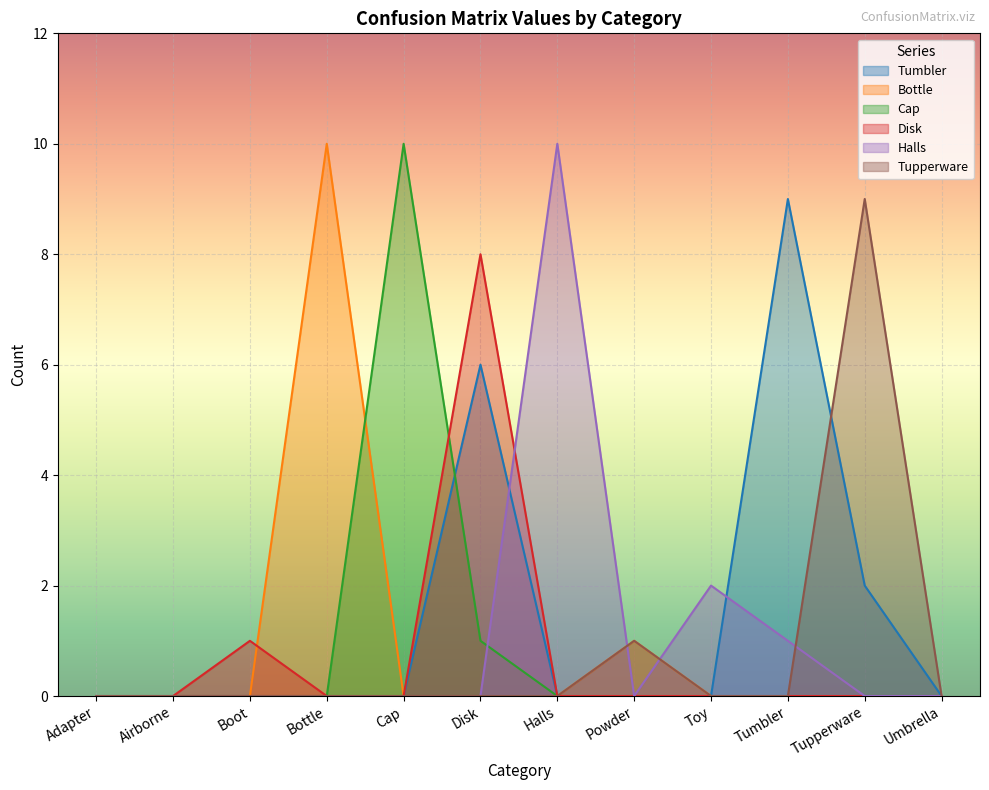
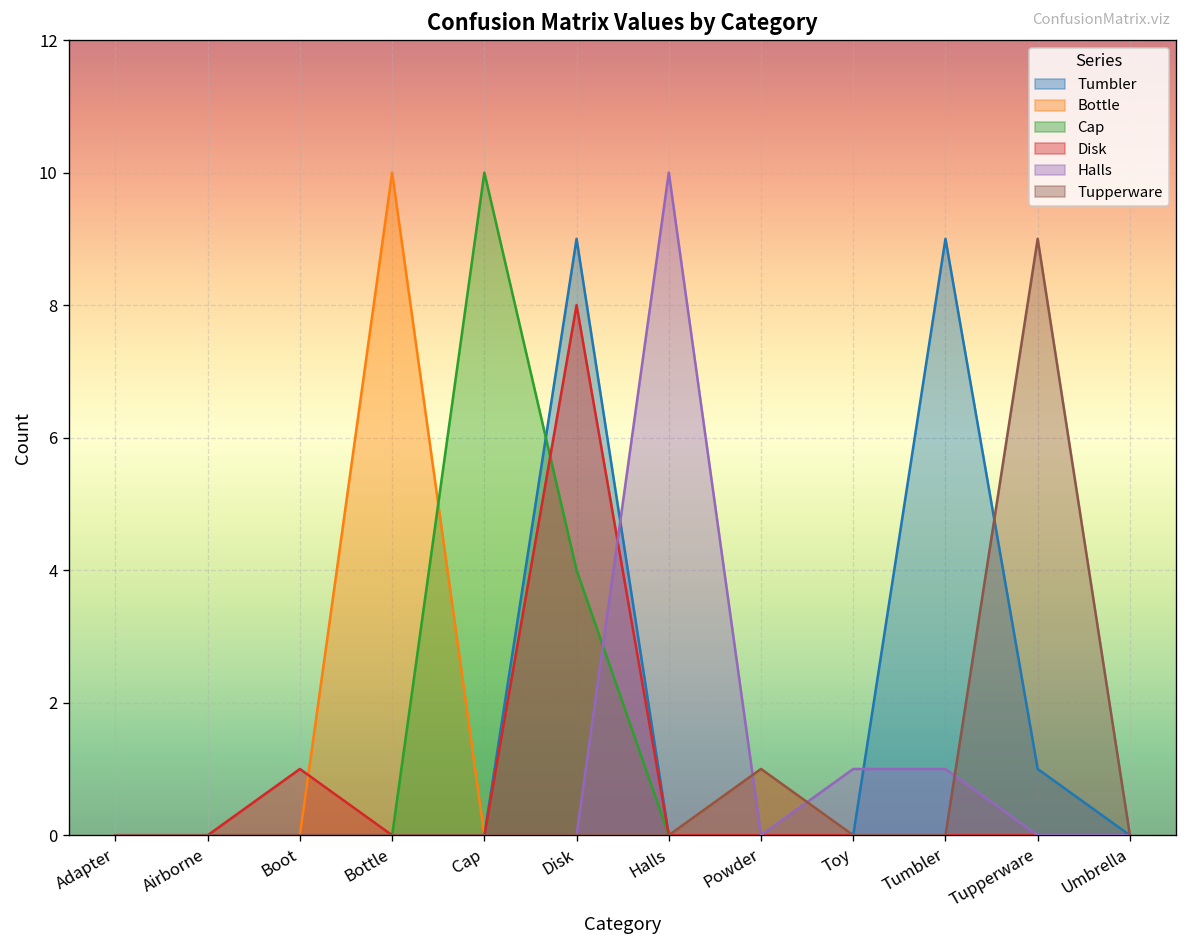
  {
    "Tumbler": {
-     "Disk": 6,
+     "Disk": 9,
      "Tumbler": 9,
-     "Tupperware": 2
+     "Tupperware": 1
    },
    "Cap": {
      "Cap": 10,
-     "Disk": 1
+     "Disk": 4
    },
    "Halls": {
      "Halls": 10,
-     "Toy": 2,
+     "Toy": 1,
      "Tumbler": 1
    }
  }
